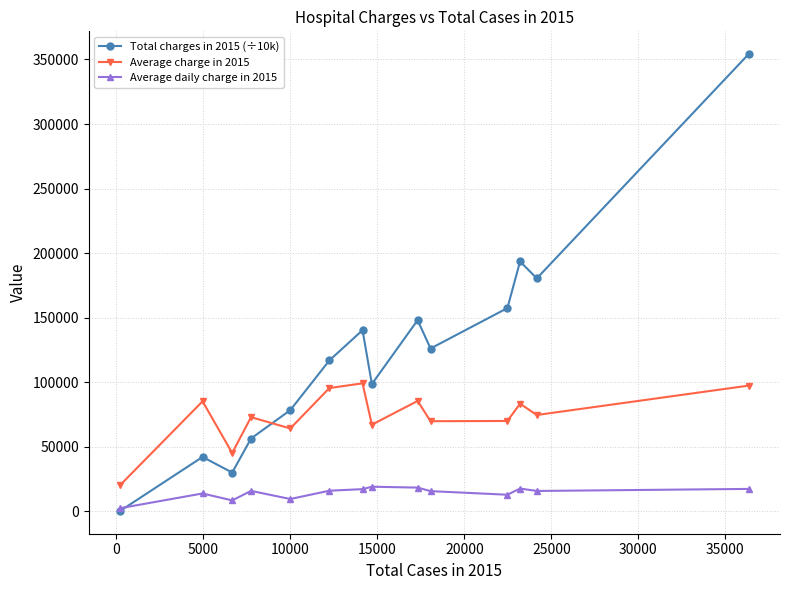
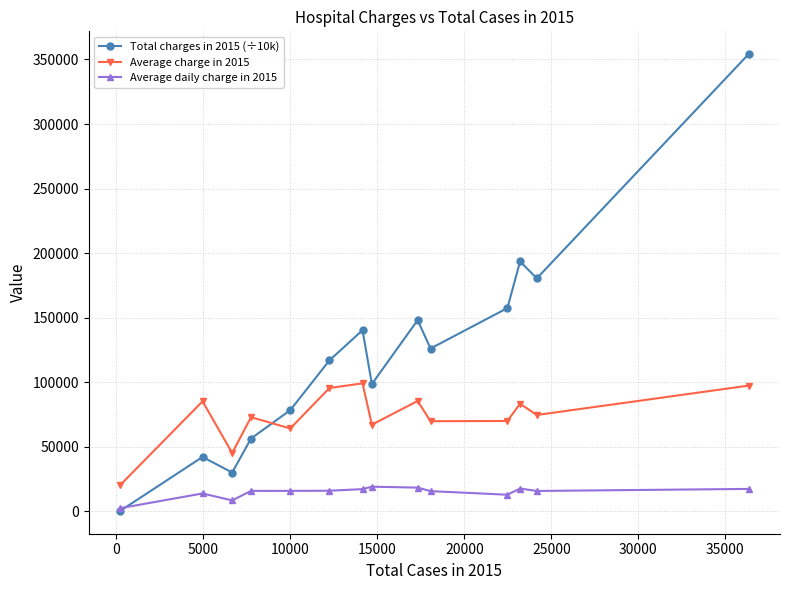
  {
    "Total charges in 2015 (÷10k)": {
      "10000": 78000
    },
    "Average charge in 2015": {
      "10000": 64000
    },
    "Average daily charge in 2015": {
-     "10000": 10000
+     "10000": 16000
    }
  }
